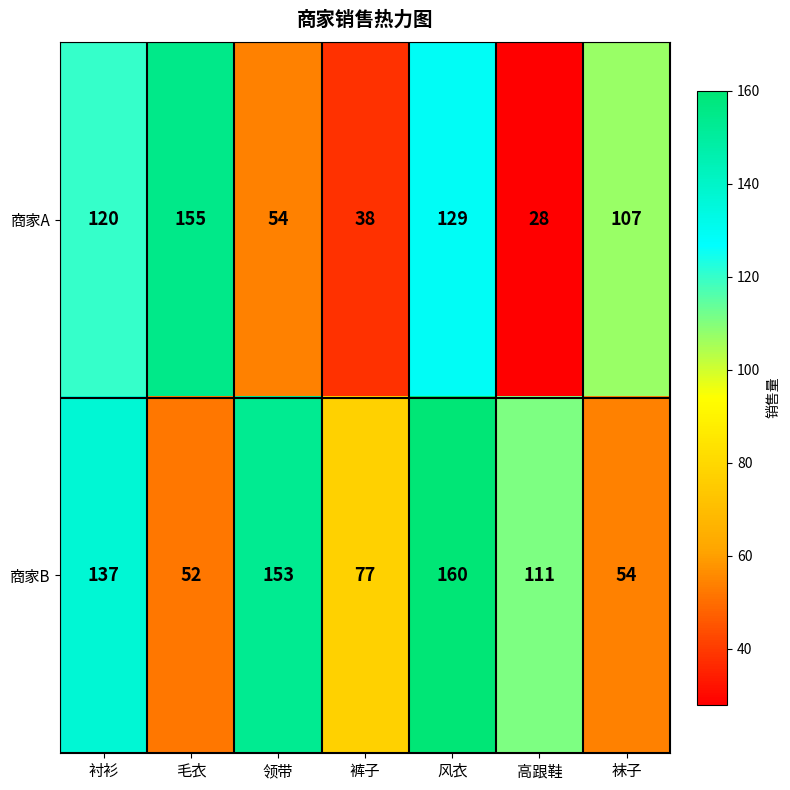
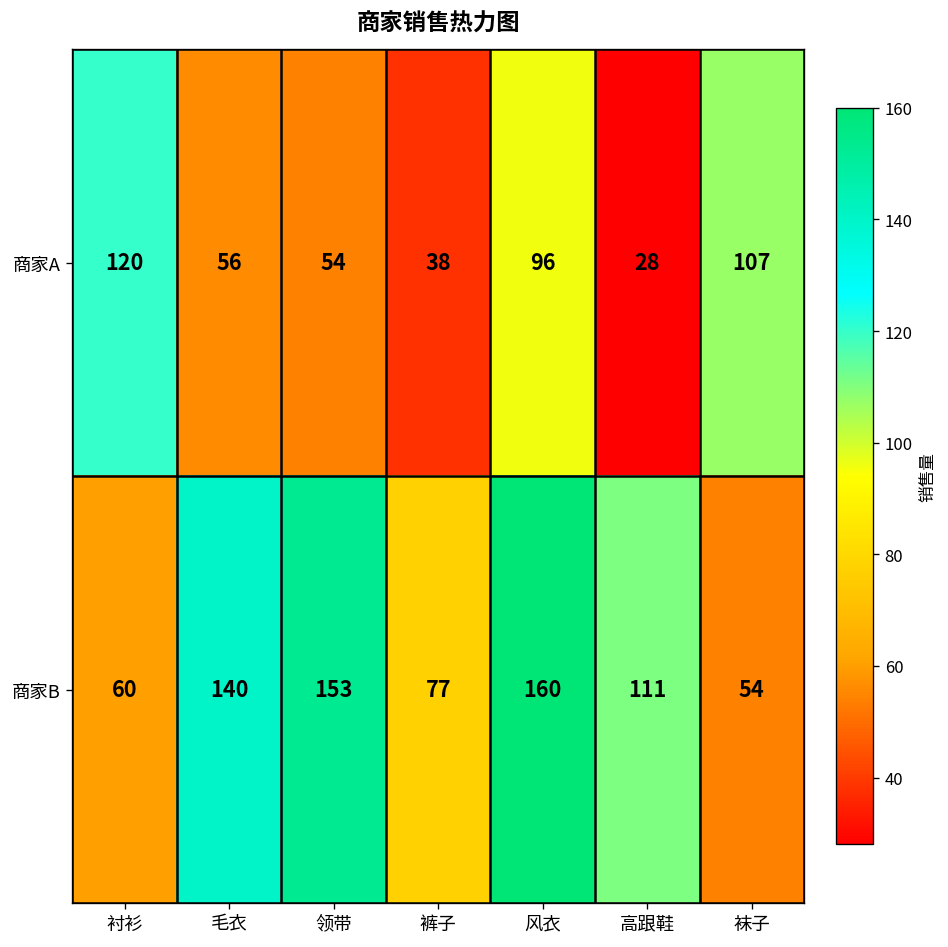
  {
    "商家A": {
      "衬衫": 120,
-     "毛衣": 155,
+     "毛衣": 56,
      "领带": 54,
      "裤子": 38,
-     "风衣": 129,
+     "风衣": 96,
      "高跟鞋": 28,
      "袜子": 107
    },
    "商家B": {
-     "衬衫": 137,
-     "毛衣": 52,
+     "衬衫": 60,
+     "毛衣": 140,
      "领带": 153,
      "裤子": 77,
      "风衣": 160,
      "高跟鞋": 111,
      "袜子": 54
    }
  }
